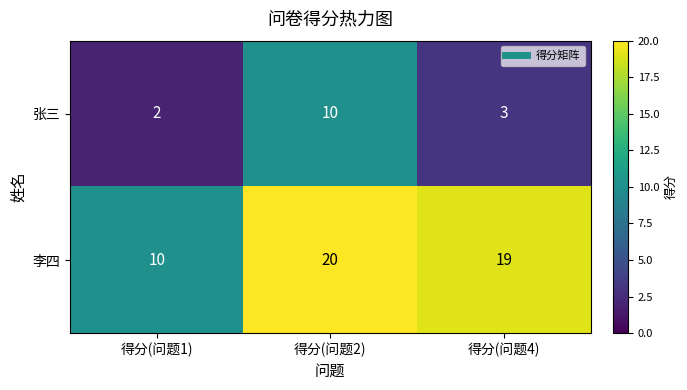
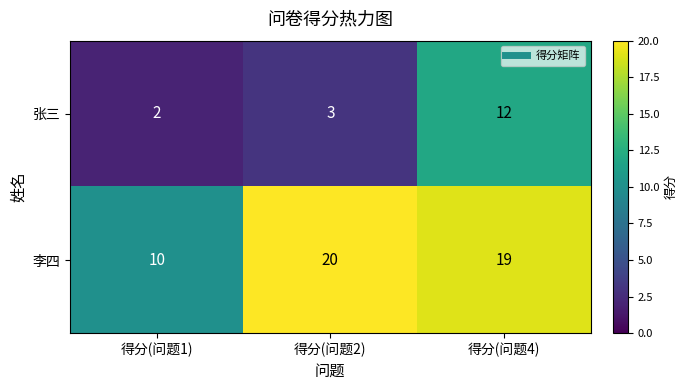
  {
    "张三": {
      "得分(问题1)": 2,
-     "得分(问题2)": 10,
-     "得分(问题4)": 3
+     "得分(问题2)": 3,
+     "得分(问题4)": 12
    },
    "李四": {
      "得分(问题1)": 10,
      "得分(问题2)": 20,
      "得分(问题4)": 19
    }
  }
